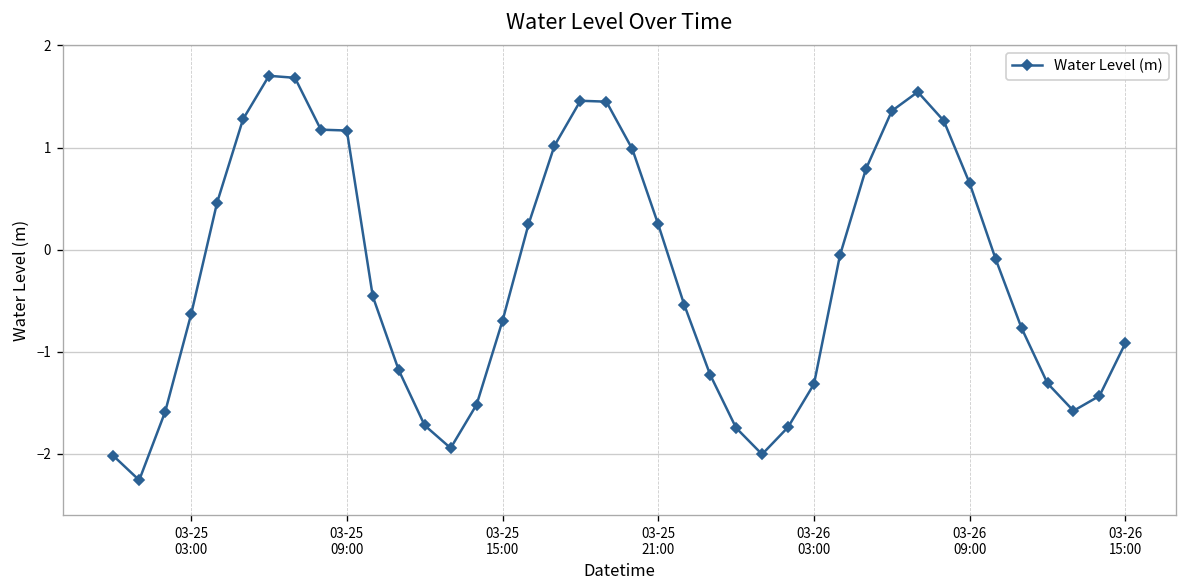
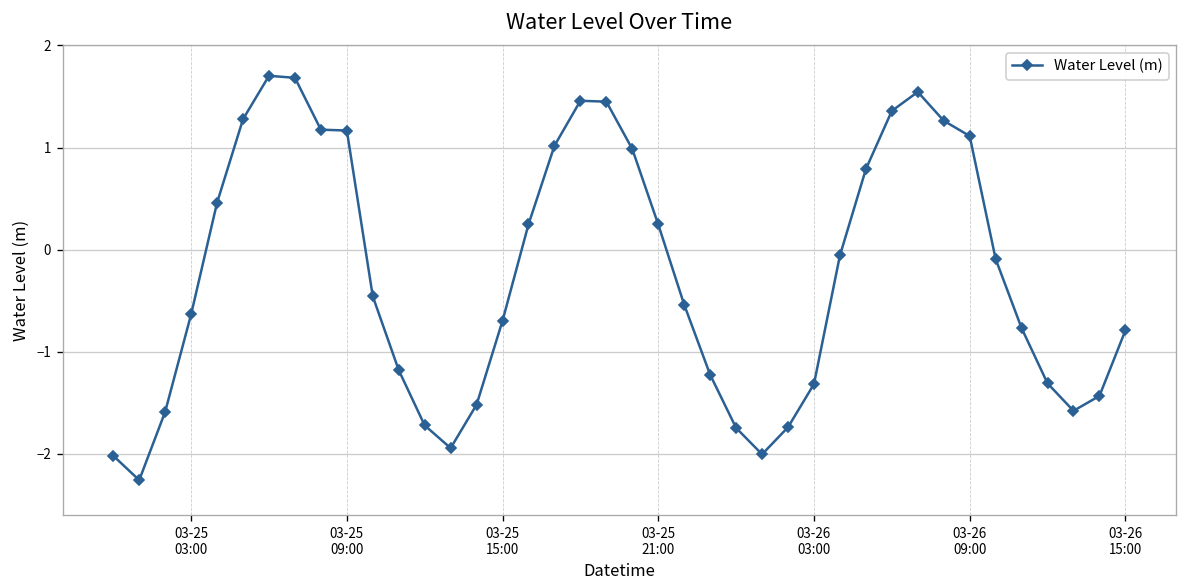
  {
    "03-25 03:00": -0.6,
    "03-25 09:00": 1.2,
    "03-25 15:00": -0.7,
    "03-25 21:00": 0.2,
    "03-26 03:00": -1.3,
-   "03-26 09:00": 0.6,
-   "03-26 15:00": -0.9
+   "03-26 09:00": 1.1,
+   "03-26 15:00": -0.8
  }
